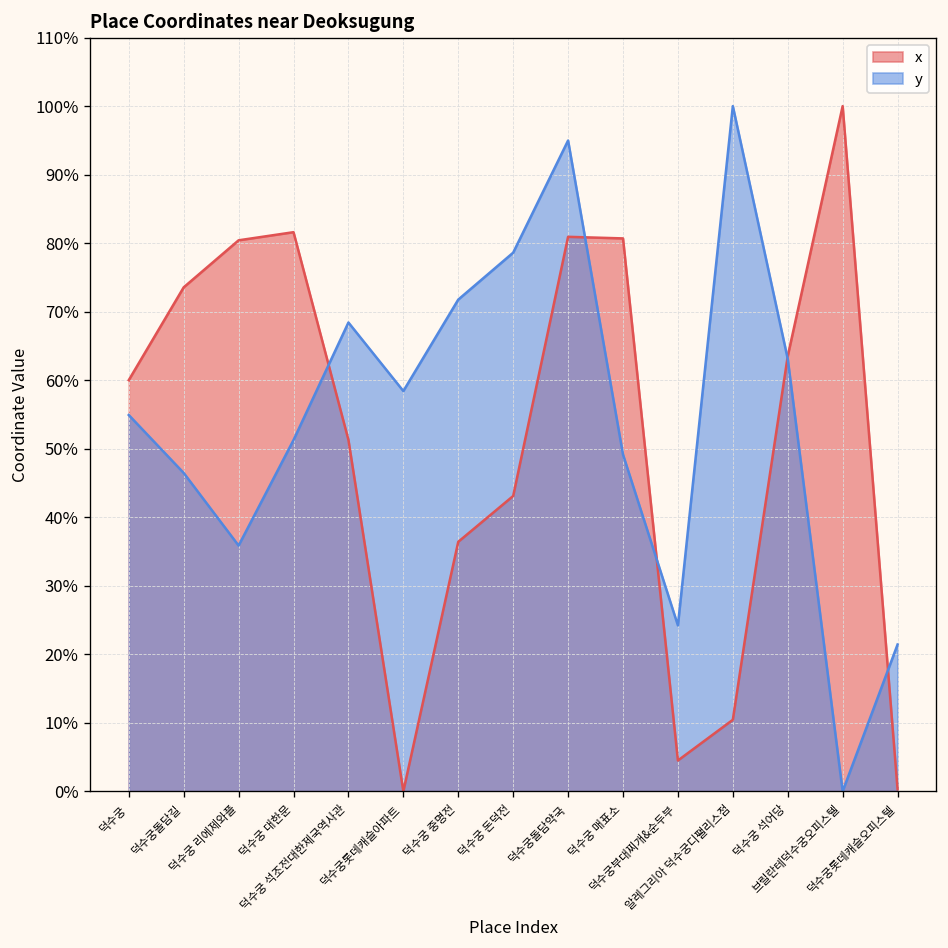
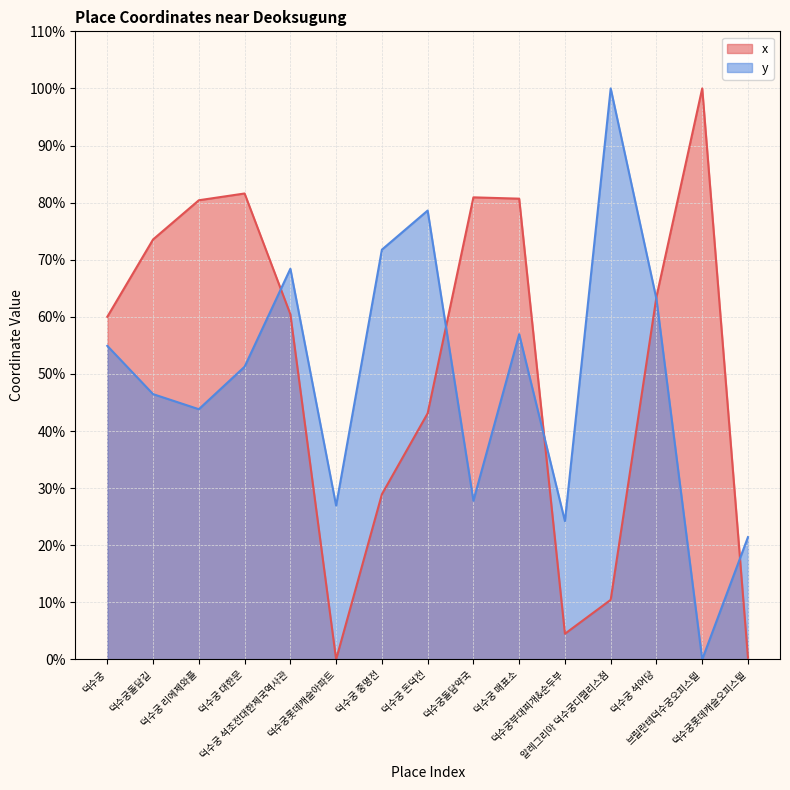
  {
    "x": {
      "덕수궁": "60%",
      "덕수궁돌담길": "74%",
      "덕수궁 리에제와플": "80%",
      "덕수궁 대한문": "82%",
-     "덕수궁 석조전대한제국역사관": "51%",
+     "덕수궁 석조전대한제국역사관": "60%",
      "덕수궁롯데캐슬아파트": "0%",
-     "덕수궁 중명전": "36%",
+     "덕수궁 중명전": "29%",
      "덕수궁 돈덕전": "43%",
      "덕수궁돌담약국": "81%",
      "덕수궁 매표소": "81%",
      "덕수궁부대찌개&순두부": "4%",
      "알레그리아 덕수궁디팰리스점": "10%",
      "브릴란테덕수궁오피스텔": "100%",
      "덕수궁롯데캐슬오피스텔": "0%"
    },
    "y": {
      "덕수궁": "55%",
      "덕수궁돌담길": "46%",
-     "덕수궁 리에제와플": "36%",
+     "덕수궁 리에제와플": "44%",
      "덕수궁 대한문": "51%",
      "덕수궁 석조전대한제국역사관": "68%",
-     "덕수궁롯데캐슬아파트": "58%",
+     "덕수궁롯데캐슬아파트": "27%",
      "덕수궁 중명전": "72%",
      "덕수궁 돈덕전": "79%",
-     "덕수궁돌담약국": "95%",
-     "덕수궁 매표소": "49%",
+     "덕수궁돌담약국": "28%",
+     "덕수궁 매표소": "57%",
      "덕수궁부대찌개&순두부": "24%",
      "알레그리아 덕수궁디팰리스점": "100%",
      "브릴란테덕수궁오피스텔": "0%",
      "덕수궁롯데캐슬오피스텔": "21%"
    }
  }
